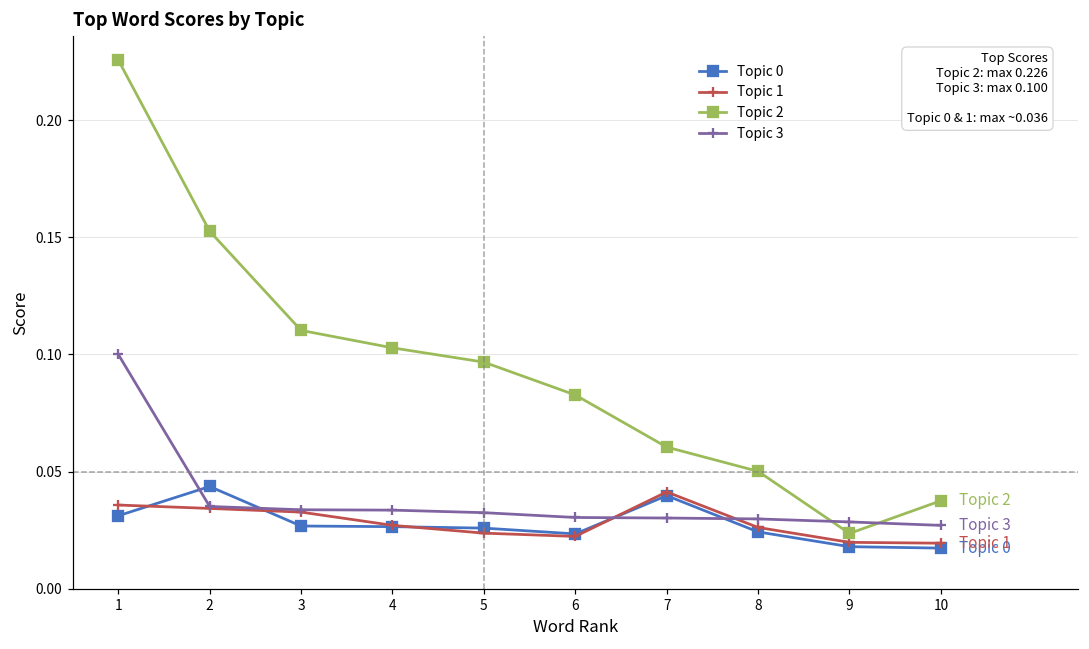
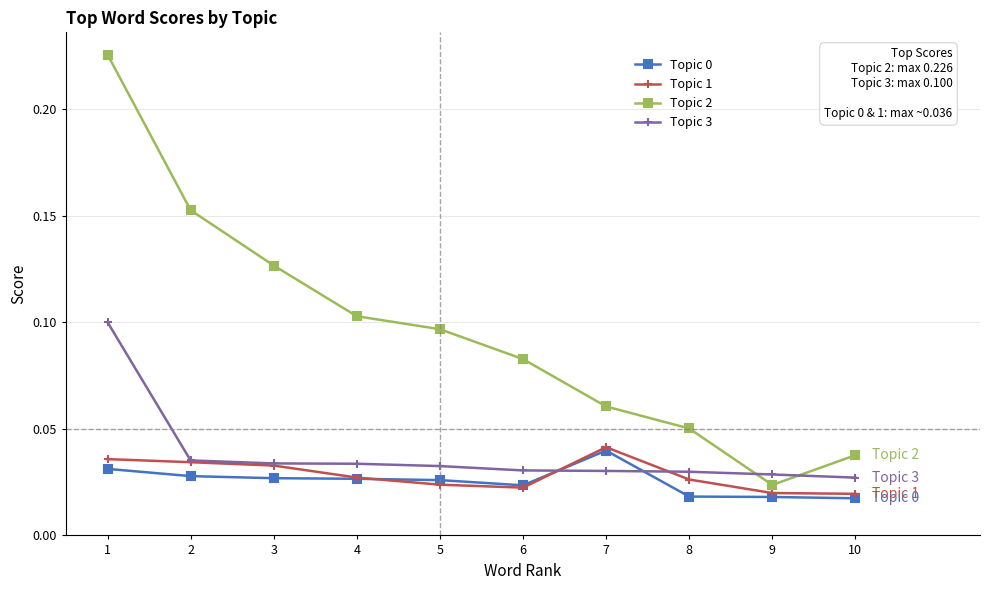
  {
    "Topic 0": {
      "1": 0.031,
-     "2": 0.044,
+     "2": 0.028,
      "3": 0.027,
      "5": 0.026,
      "7": 0.040,
-     "8": 0.024,
+     "8": 0.018,
      "9": 0.018
    },
    "Topic 1": {
      "1": 0.036,
      "5": 0.024,
      "7": 0.041,
      "8": 0.026,
      "9": 0.020
    },
    "Topic 2": {
      "1": 0.226,
      "2": 0.153,
-     "3": 0.110,
+     "3": 0.127,
      "4": 0.103,
      "5": 0.097,
      "6": 0.083,
      "7": 0.061,
      "8": 0.050,
      "9": 0.024
    },
    "Topic 3": {
      "1": 0.100,
      "4": 0.034,
      "5": 0.033,
      "6": 0.030,
      "7": 0.030,
      "8": 0.030,
      "9": 0.029
    }
  }
